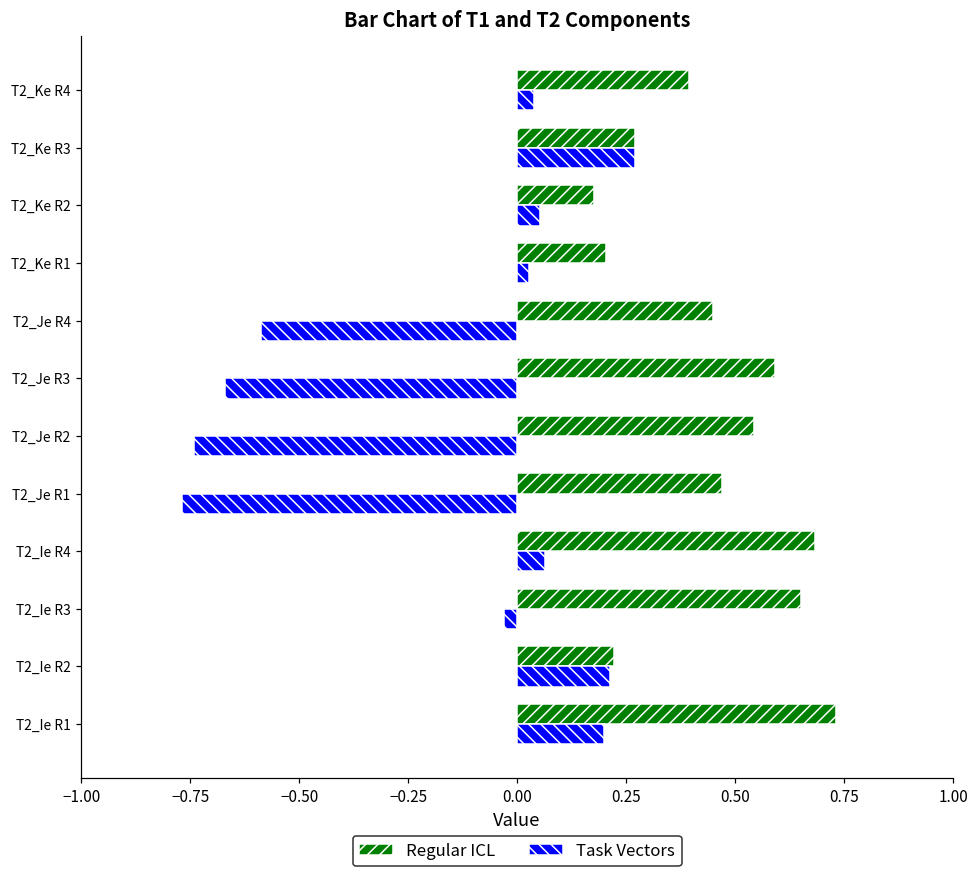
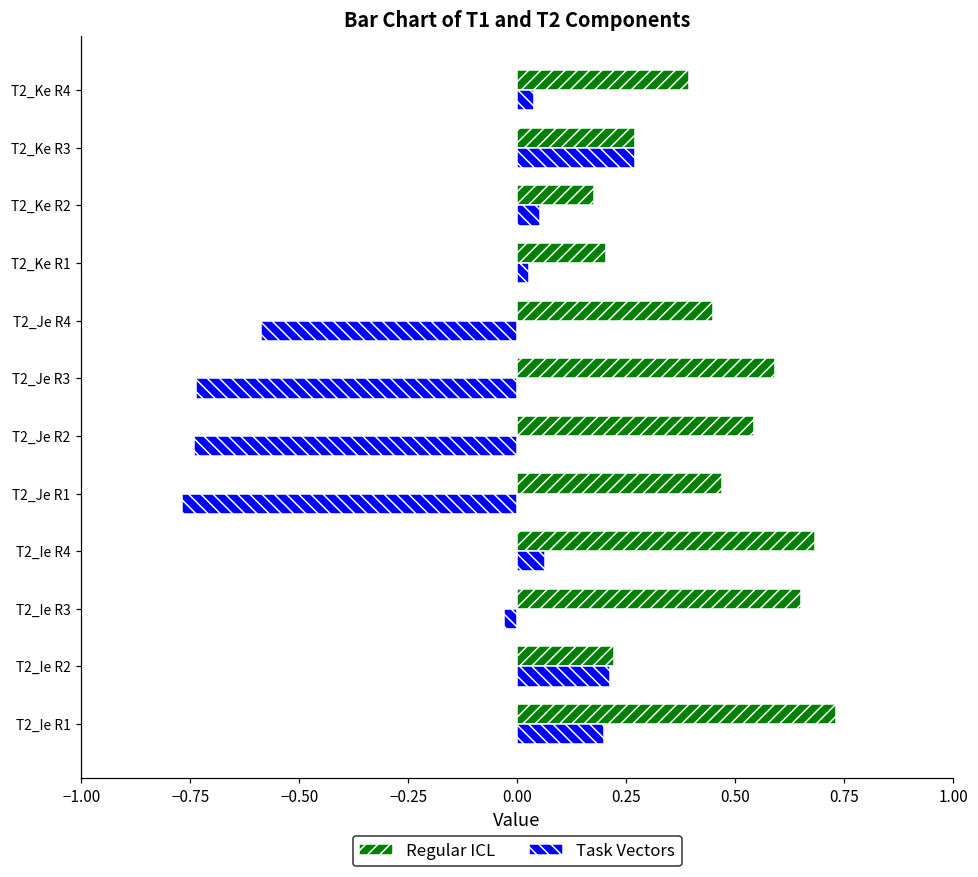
  {
    "Regular ICL": {
      "T2_Ke R4": 0.39,
      "T2_Ke R3": 0.27,
      "T2_Ke R2": 0.18,
      "T2_Ke R1": 0.20,
      "T2_Je R4": 0.45,
      "T2_Je R3": 0.59,
      "T2_Je R2": 0.54,
      "T2_Je R1": 0.47,
      "T2_Ie R4": 0.68,
      "T2_Ie R3": 0.65,
      "T2_Ie R2": 0.22,
      "T2_Ie R1": 0.73
    },
    "Task Vectors": {
      "T2_Ke R4": 0.04,
      "T2_Ke R3": 0.27,
      "T2_Ke R2": 0.05,
      "T2_Ke R1": 0.03,
      "T2_Je R4": -0.59,
-     "T2_Je R3": -0.67,
+     "T2_Je R3": -0.74,
      "T2_Je R2": -0.74,
      "T2_Je R1": -0.77,
      "T2_Ie R4": 0.06,
      "T2_Ie R3": -0.03,
      "T2_Ie R2": 0.21,
      "T2_Ie R1": 0.20
    }
  }
